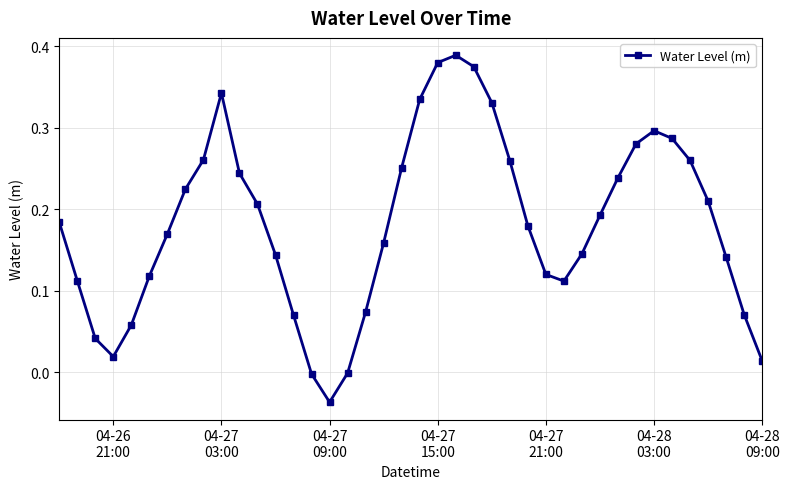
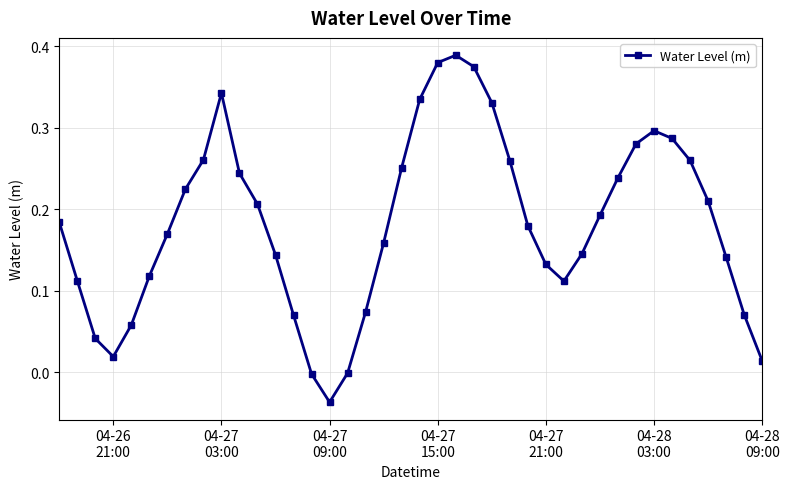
  {
    "04-26 21:00": 0.02,
    "04-27 03:00": 0.34,
    "04-27 09:00": -0.04,
    "04-27 15:00": 0.38,
-   "04-27 21:00": 0.12,
+   "04-27 21:00": 0.13,
    "04-28 03:00": 0.30,
    "04-28 09:00": 0.01
  }
